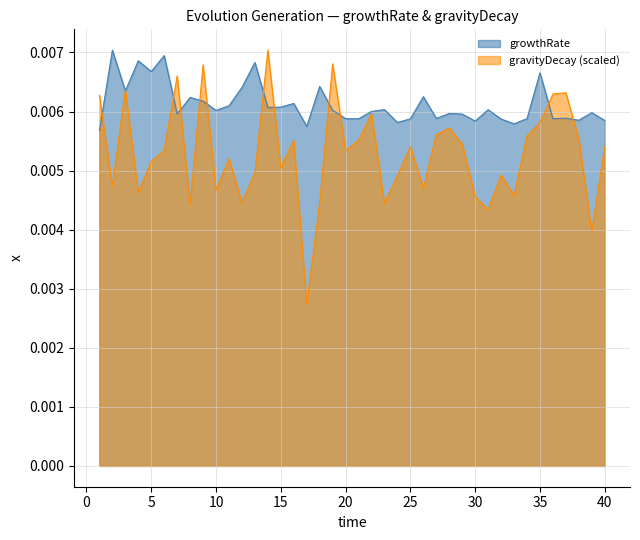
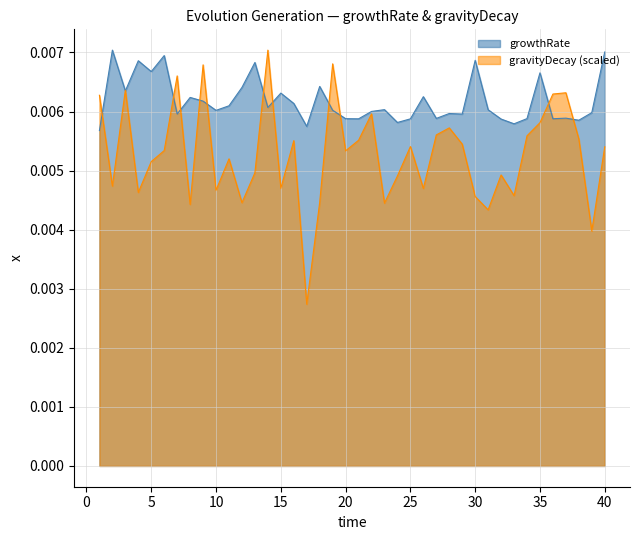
  {
    "growthRate": {
      "5": 0.0067,
      "10": 0.0060,
-     "15": 0.0061,
+     "15": 0.0063,
      "20": 0.0059,
      "25": 0.0059,
-     "30": 0.0058,
+     "30": 0.0069,
      "35": 0.0067,
-     "40": 0.0058
+     "40": 0.0070
    },
    "gravityDecay (scaled)": {
      "5": 0.0052,
      "10": 0.0047,
-     "15": 0.0051,
+     "15": 0.0047,
      "20": 0.0053,
      "25": 0.0054,
      "30": 0.0046,
      "35": 0.0058,
      "40": 0.0054
    }
  }
